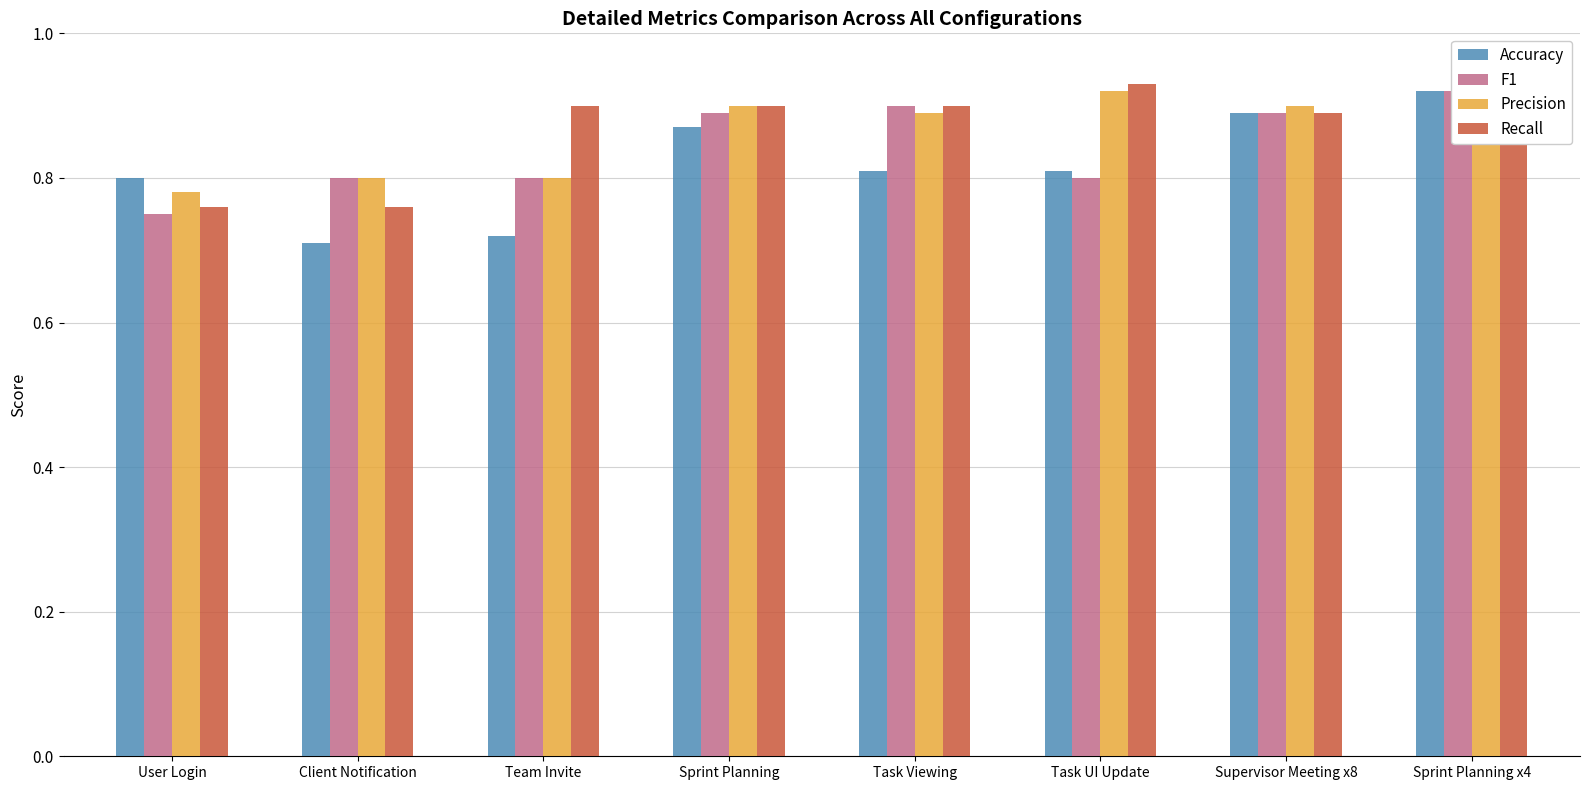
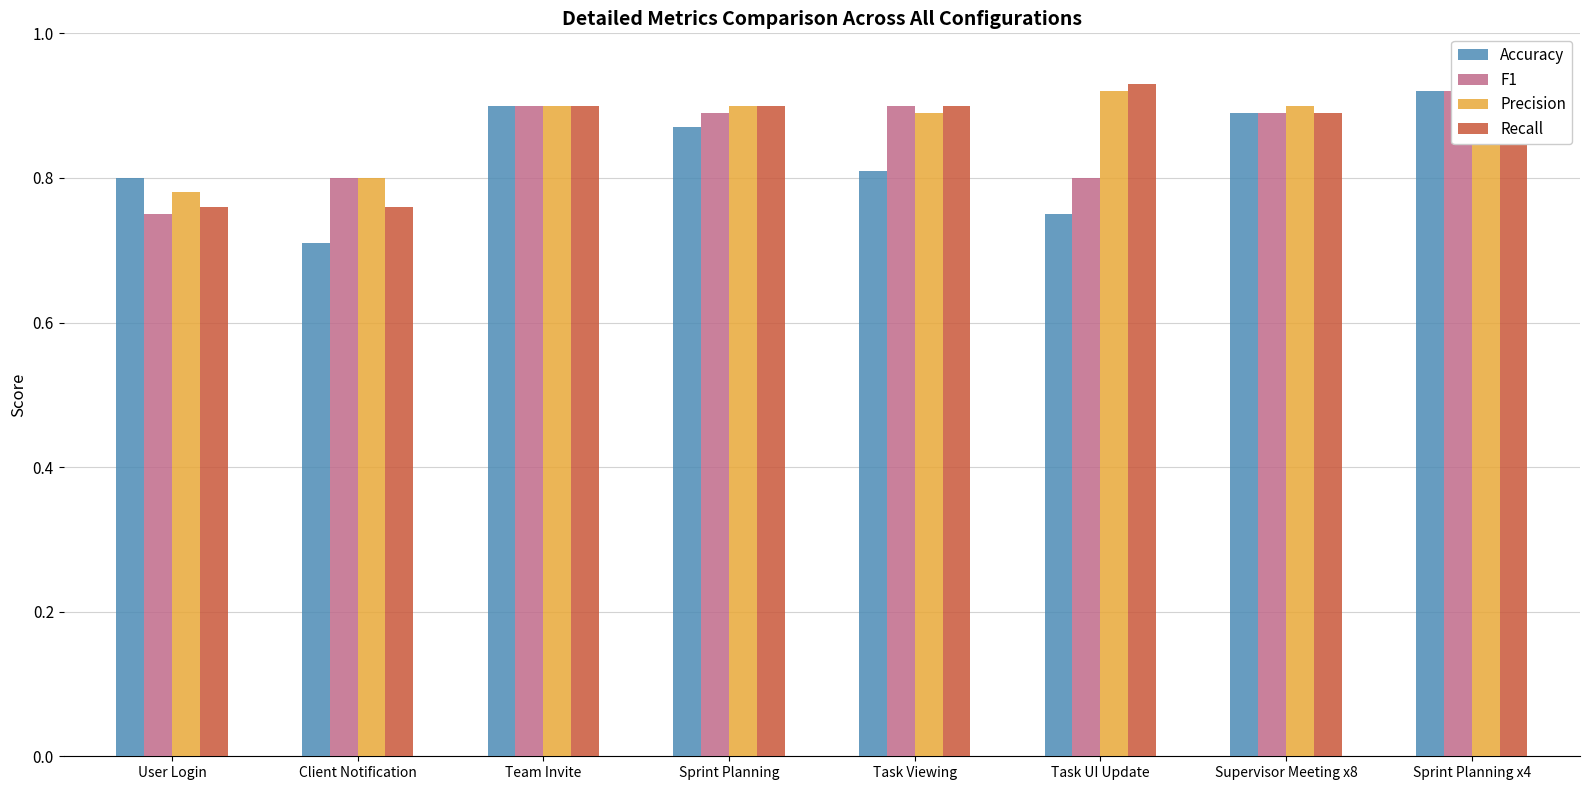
  {
    "Accuracy": {
      "User Login": 0.80,
      "Client Notification": 0.71,
-     "Team Invite": 0.72,
+     "Team Invite": 0.90,
      "Sprint Planning": 0.87,
      "Task Viewing": 0.81,
-     "Task UI Update": 0.81,
+     "Task UI Update": 0.75,
      "Supervisor Meeting x8": 0.89,
      "Sprint Planning x4": 0.92
    },
    "F1": {
      "User Login": 0.75,
      "Client Notification": 0.8,
-     "Team Invite": 0.8,
+     "Team Invite": 0.9,
      "Sprint Planning": 0.89,
      "Task Viewing": 0.9,
      "Task UI Update": 0.8,
      "Supervisor Meeting x8": 0.89
    },
    "Precision": {
      "User Login": 0.78,
      "Client Notification": 0.8,
-     "Team Invite": 0.8,
+     "Team Invite": 0.9,
      "Sprint Planning": 0.9,
      "Task Viewing": 0.89,
      "Task UI Update": 0.92,
      "Supervisor Meeting x8": 0.9
    },
    "Recall": {
      "User Login": 0.76,
      "Client Notification": 0.76,
      "Team Invite": 0.90,
      "Sprint Planning": 0.90,
      "Task Viewing": 0.90,
      "Task UI Update": 0.93,
      "Supervisor Meeting x8": 0.89
    }
  }
